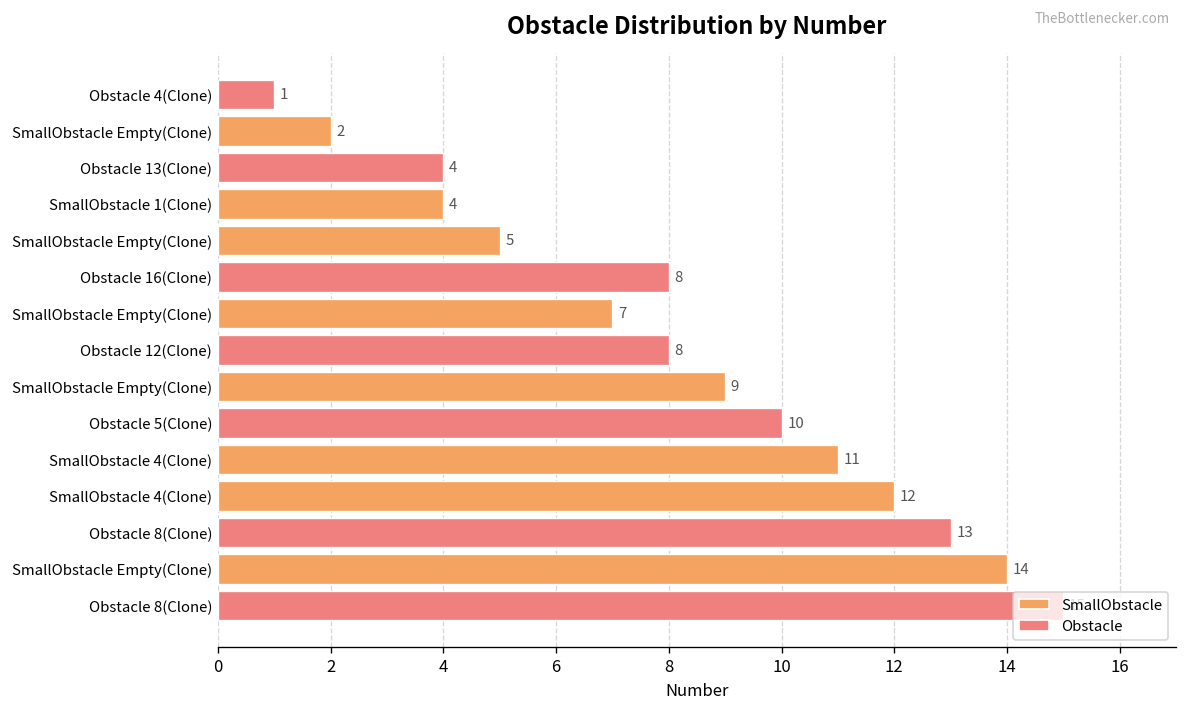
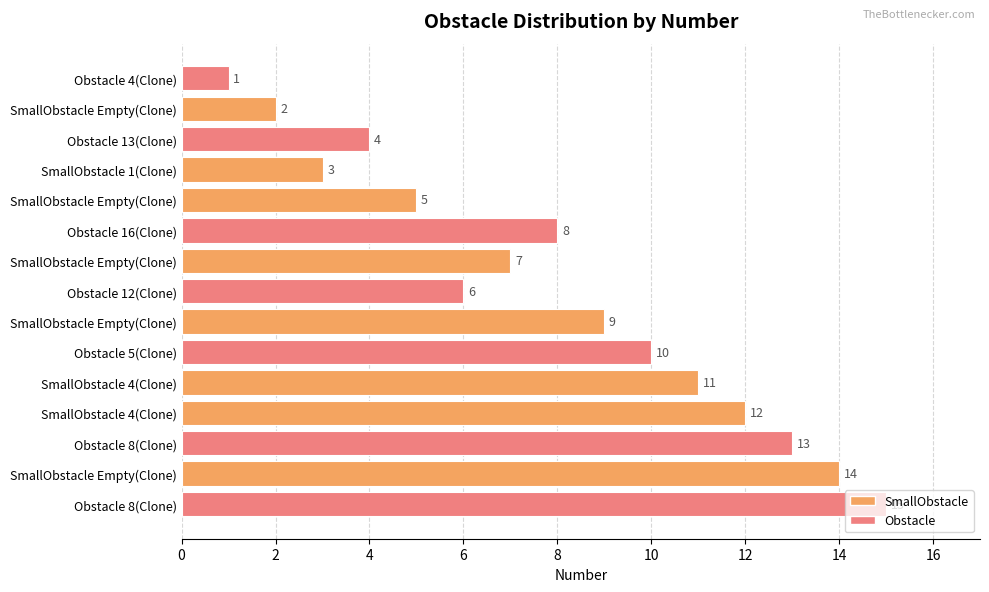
  {
    "Obstacle 4(Clone)": 1,
    "Obstacle 13(Clone)": 4,
-   "SmallObstacle 1(Clone)": 4,
+   "SmallObstacle 1(Clone)": 3,
    "Obstacle 16(Clone)": 8,
-   "Obstacle 12(Clone)": 8,
+   "Obstacle 12(Clone)": 6,
    "Obstacle 5(Clone)": 10
  }
